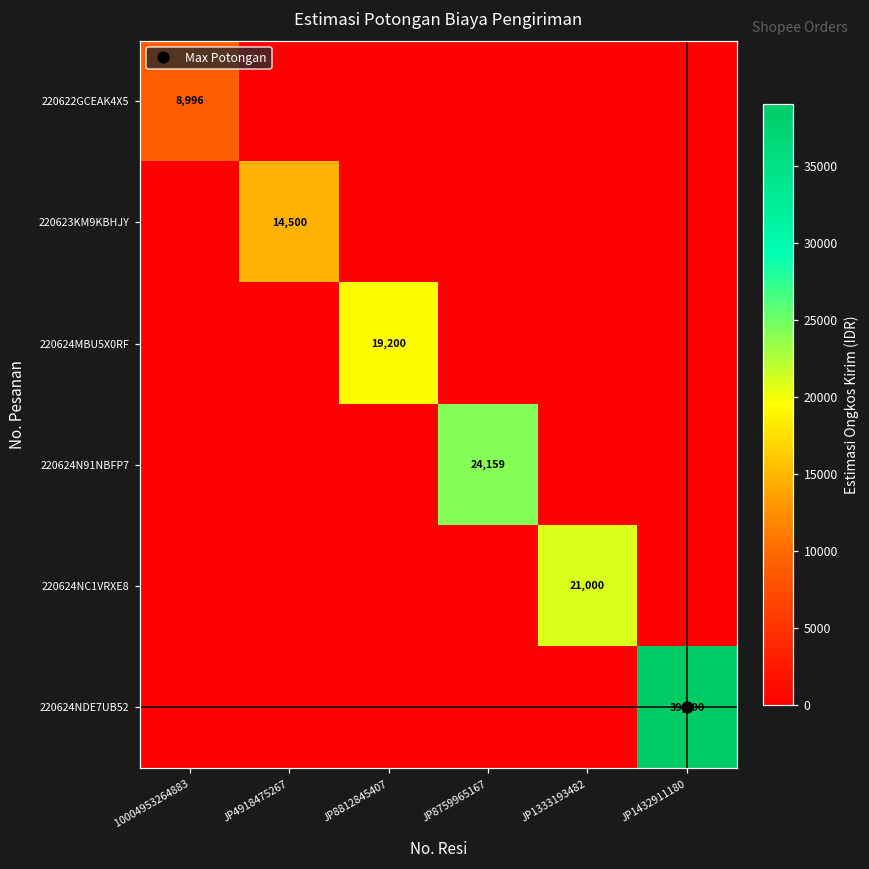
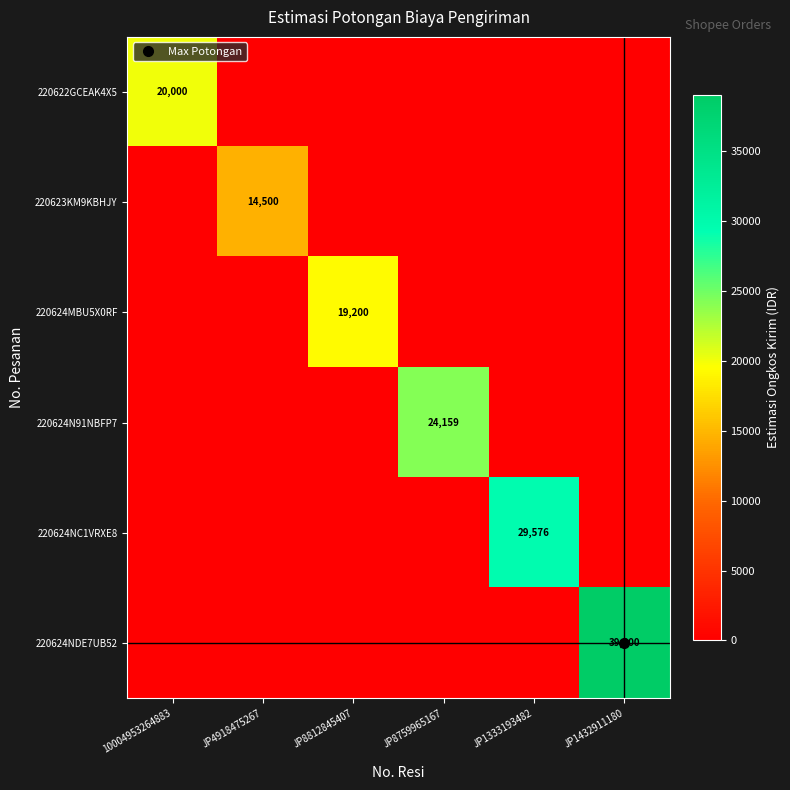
  {
    "220622GCEAK4X5": {
-     "10004953264883": "8,996"
+     "10004953264883": "20,000"
    },
    "220623KM9KBHJY": {
      "JP4918475267": "14,500"
    },
    "220624MBU5X0RF": {
      "JP8812845407": "19,200"
    },
    "220624N91NBFP7": {
      "JP8759965167": "24,159"
    },
    "220624NC1VRXE8": {
-     "JP1333193482": "21,000"
+     "JP1333193482": "29,576"
    }
  }
